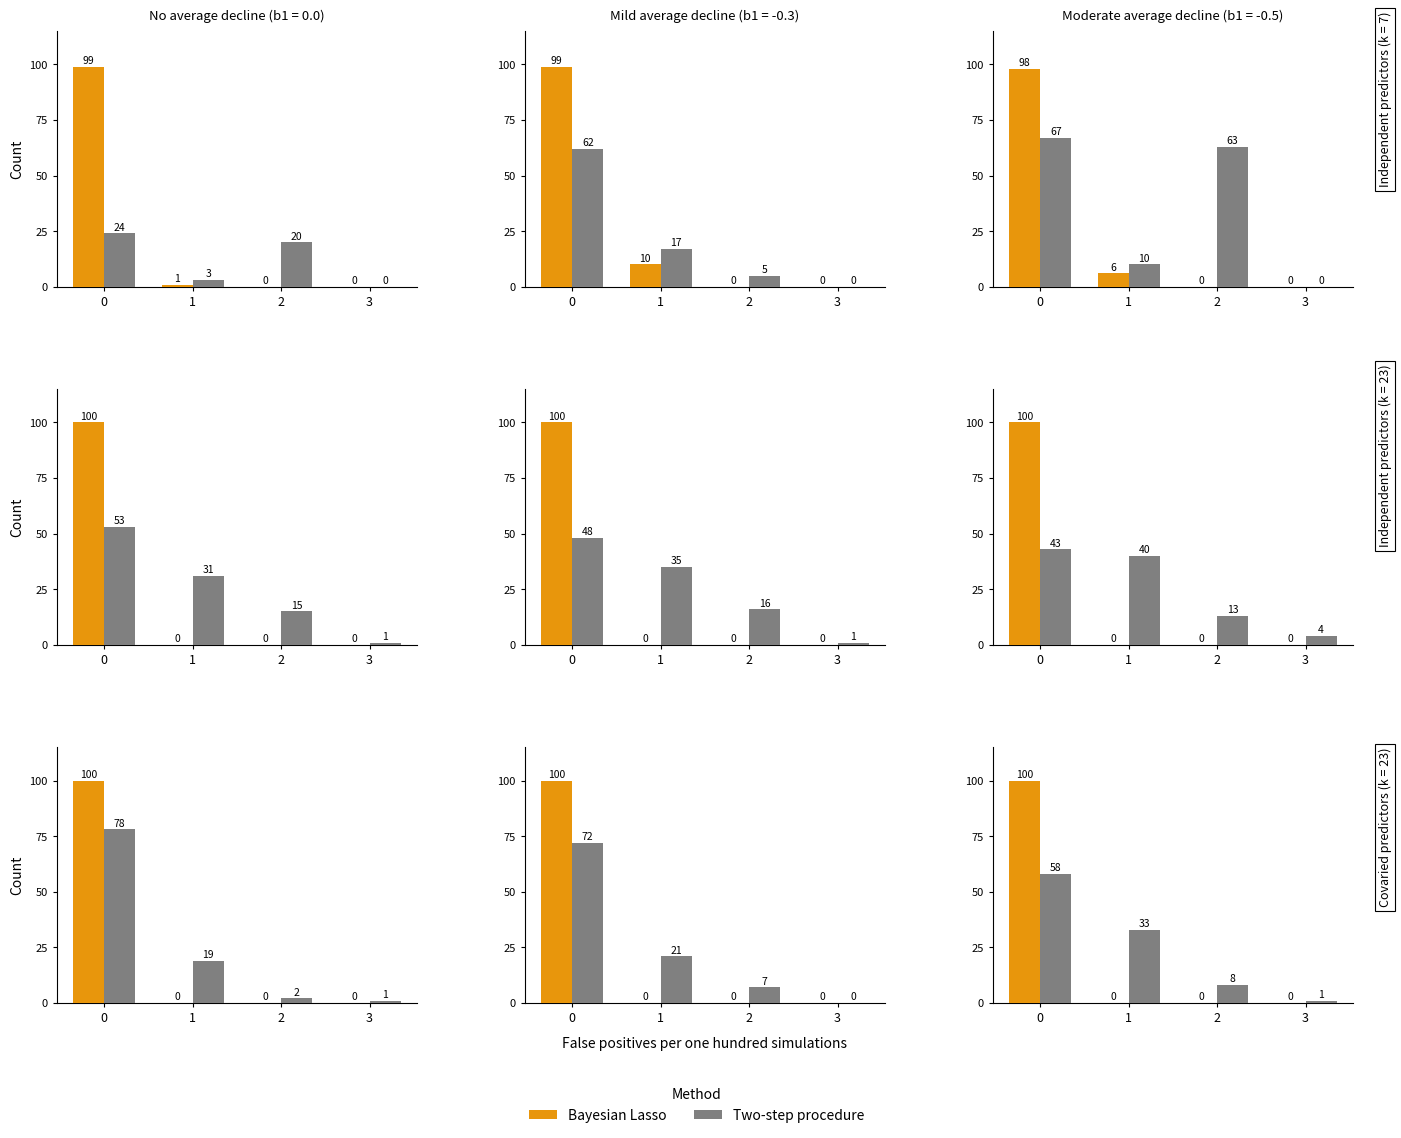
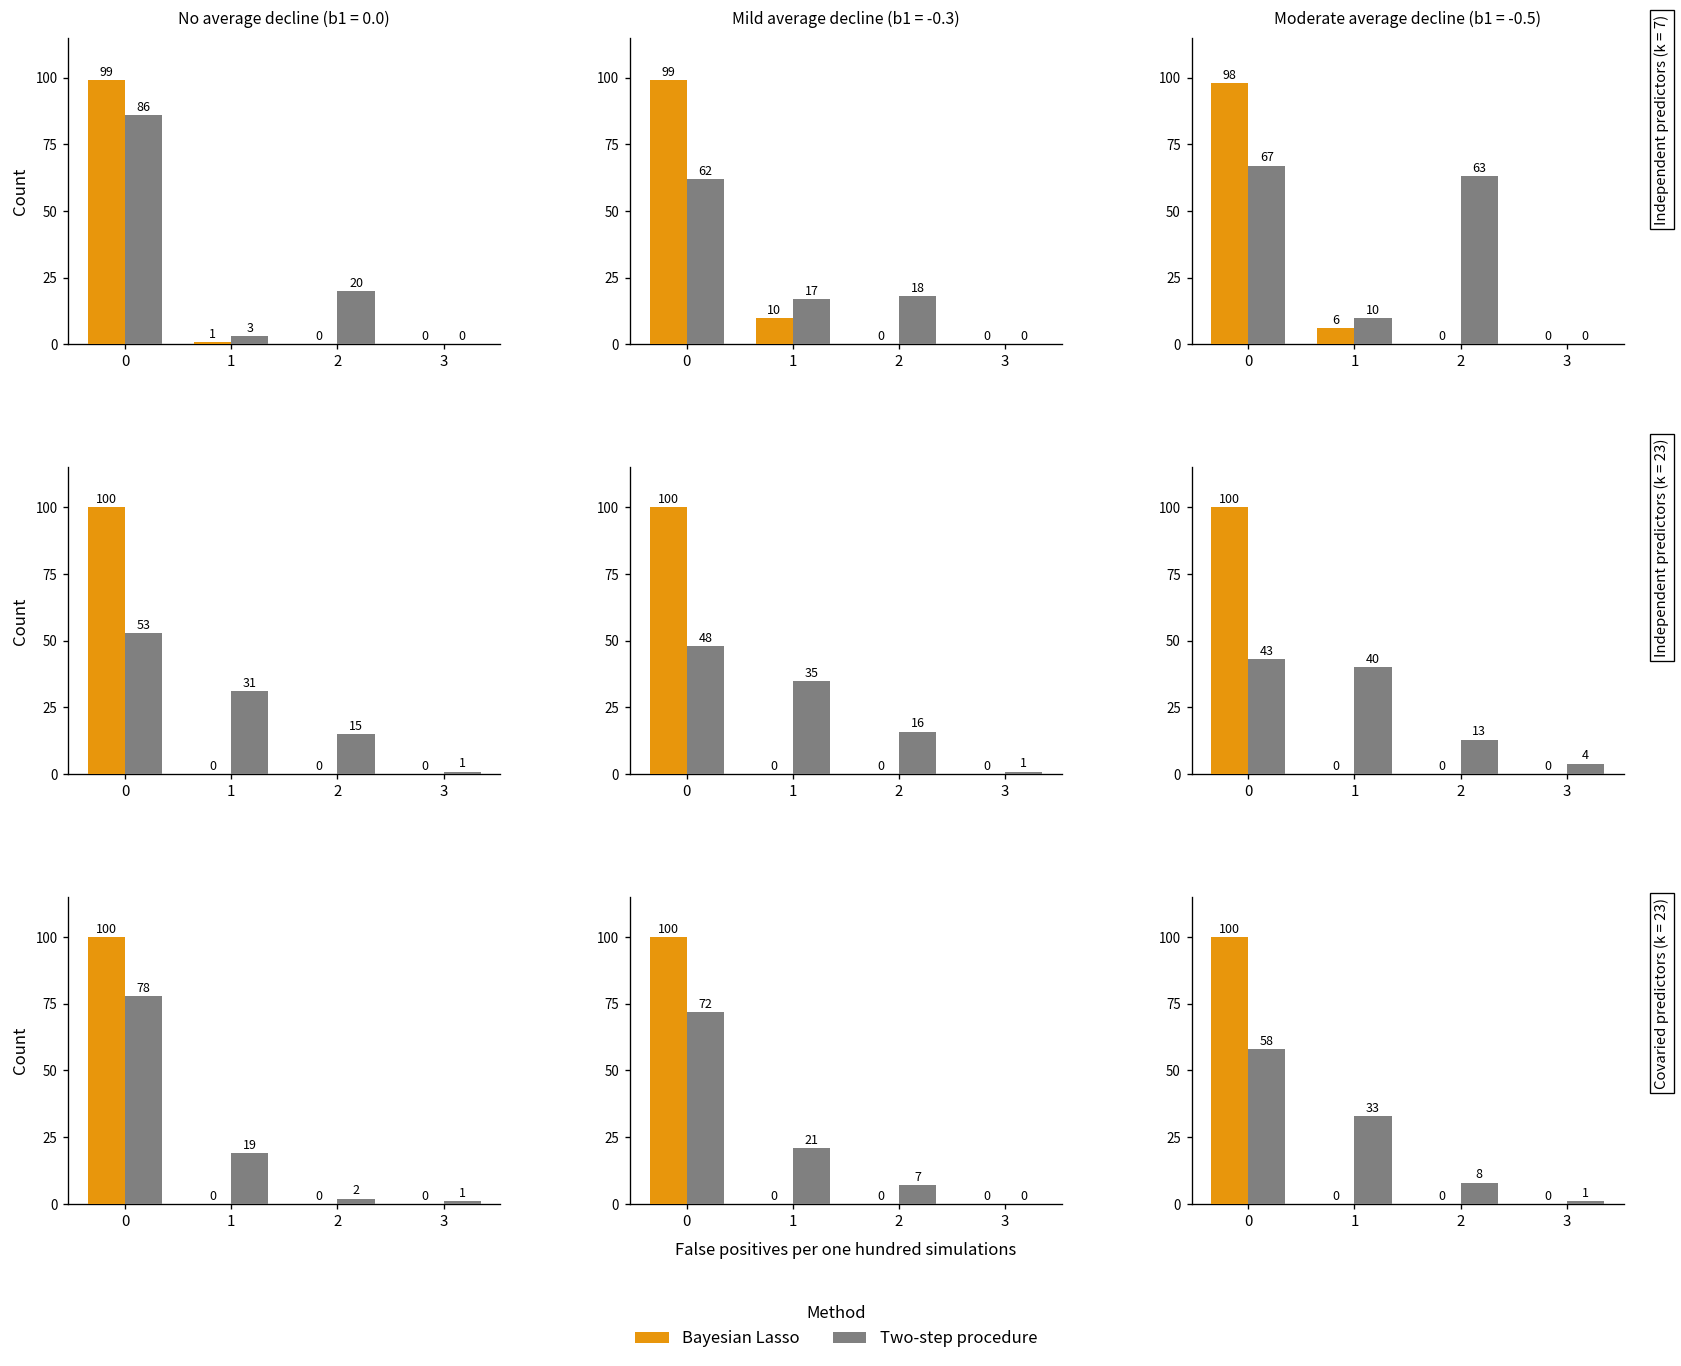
  {
    "No average decline (b1 = 0.0)": {
      "Bayesian Lasso": {
        "0": 99,
        "1": 1,
        "2": 0,
        "3": 0
      },
      "Two-step procedure": {
-       "0": 24,
+       "0": 86,
        "1": 3,
        "2": 20,
        "3": 0
      }
    },
    "Mild average decline (b1 = -0.3)": {
      "Bayesian Lasso": {
        "0": 99,
        "1": 10,
        "2": 0,
        "3": 0
      },
      "Two-step procedure": {
        "0": 62,
        "1": 17,
-       "2": 5,
+       "2": 18,
        "3": 0
      }
    },
    "Moderate average decline (b1 = -0.5)": {
      "Bayesian Lasso": {
        "0": 98,
        "1": 6,
        "2": 0,
        "3": 0
      },
      "Two-step procedure": {
        "0": 67,
        "1": 10,
        "2": 63,
        "3": 0
      }
    }
  }
